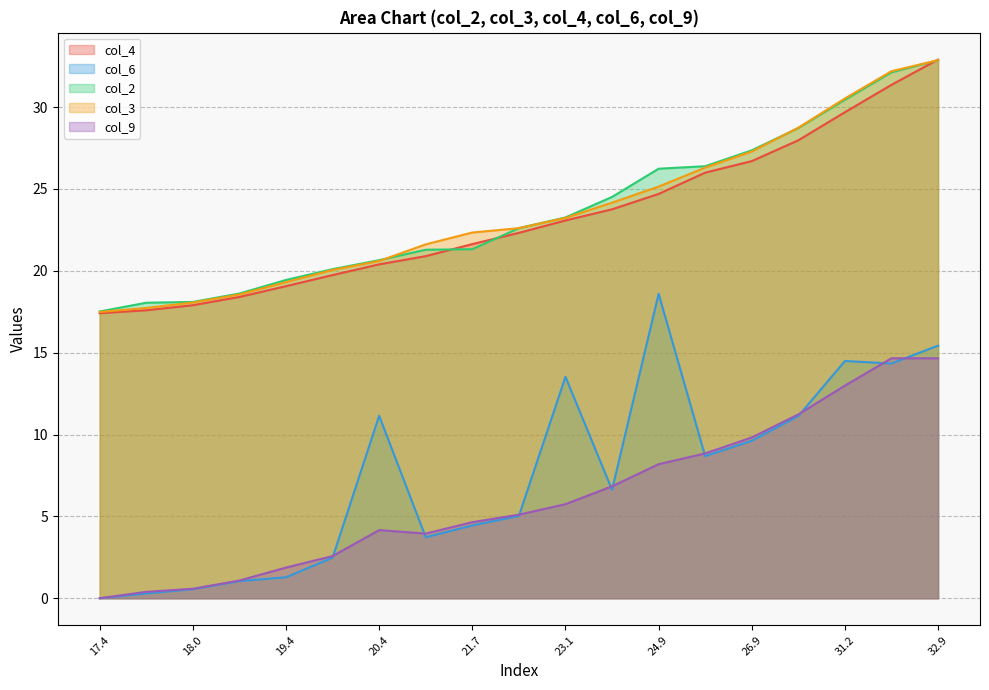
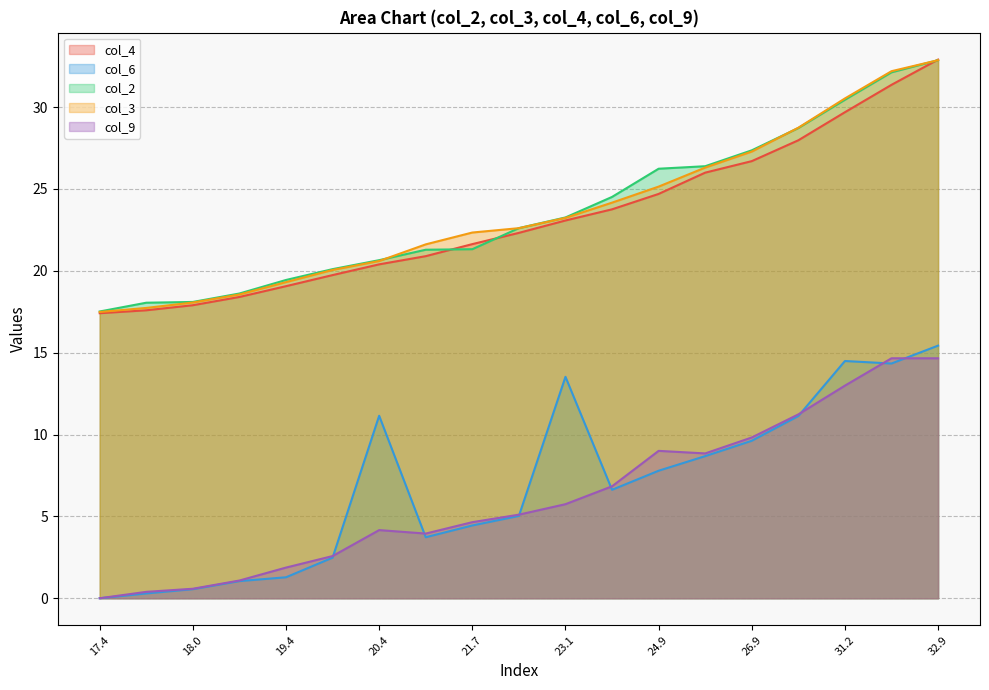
  {
    "col_6": {
      "19.4": 1.3,
      "20.4": 11.1,
      "21.7": 4.4,
      "23.1": 13.5,
-     "24.9": 18.6,
+     "24.9": 7.8,
      "26.9": 9.6,
      "31.2": 14.5,
      "32.9": 15.4
    },
    "col_2": {
      "21.7": 21.3,
      "24.9": 26.2
    },
    "col_9": {
      "19.4": 1.9,
      "20.4": 4.2,
      "21.7": 4.6,
      "23.1": 5.7,
-     "24.9": 8.2,
+     "24.9": 9.0,
      "26.9": 9.8,
      "31.2": 13.0,
      "32.9": 14.7
    }
  }
